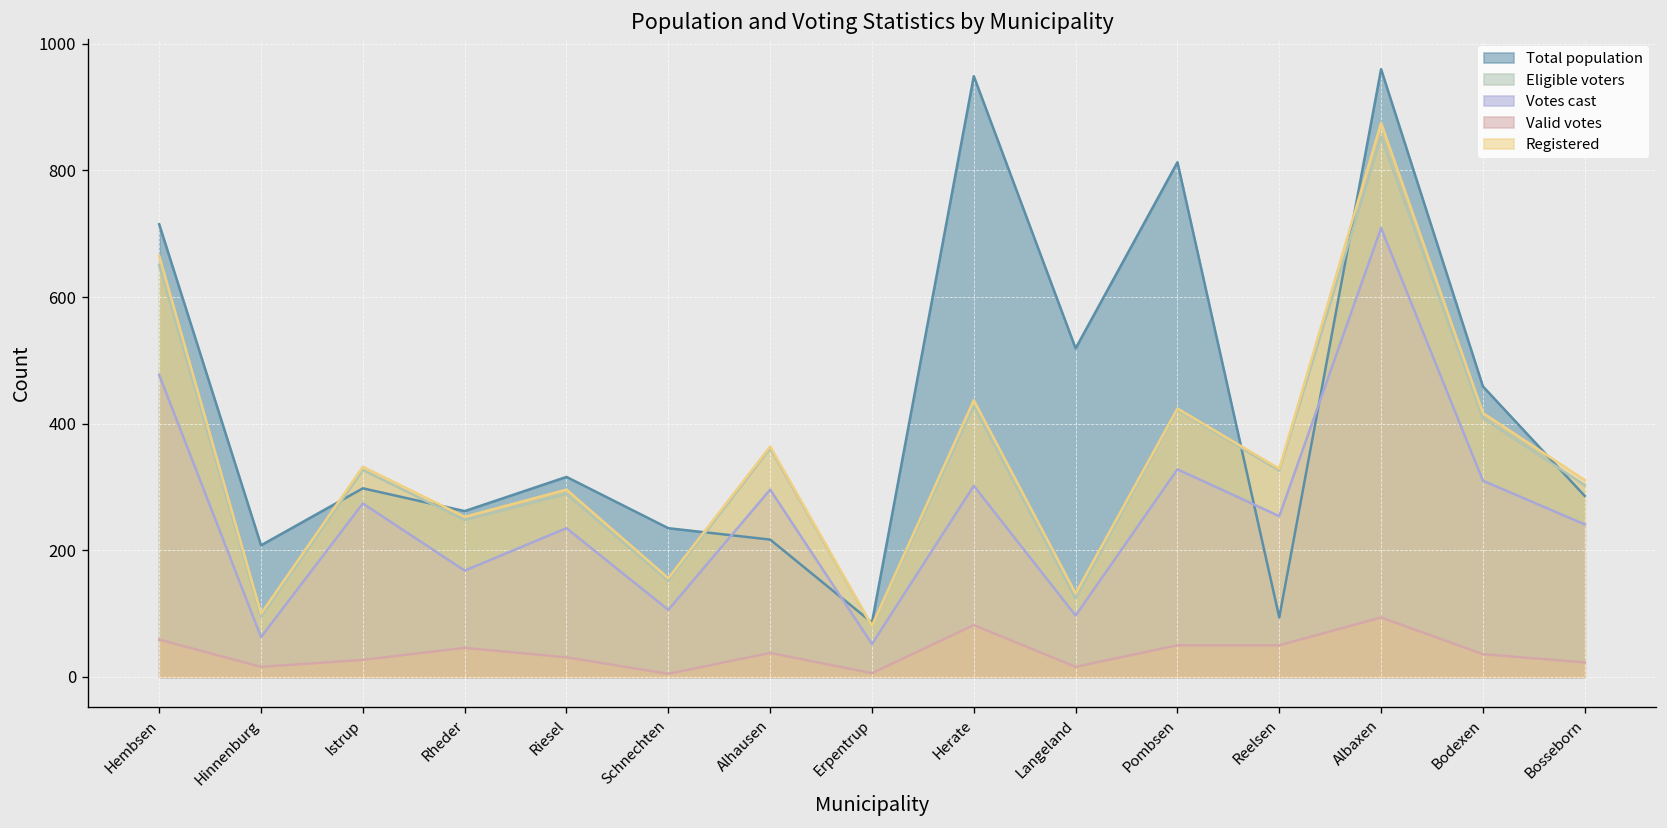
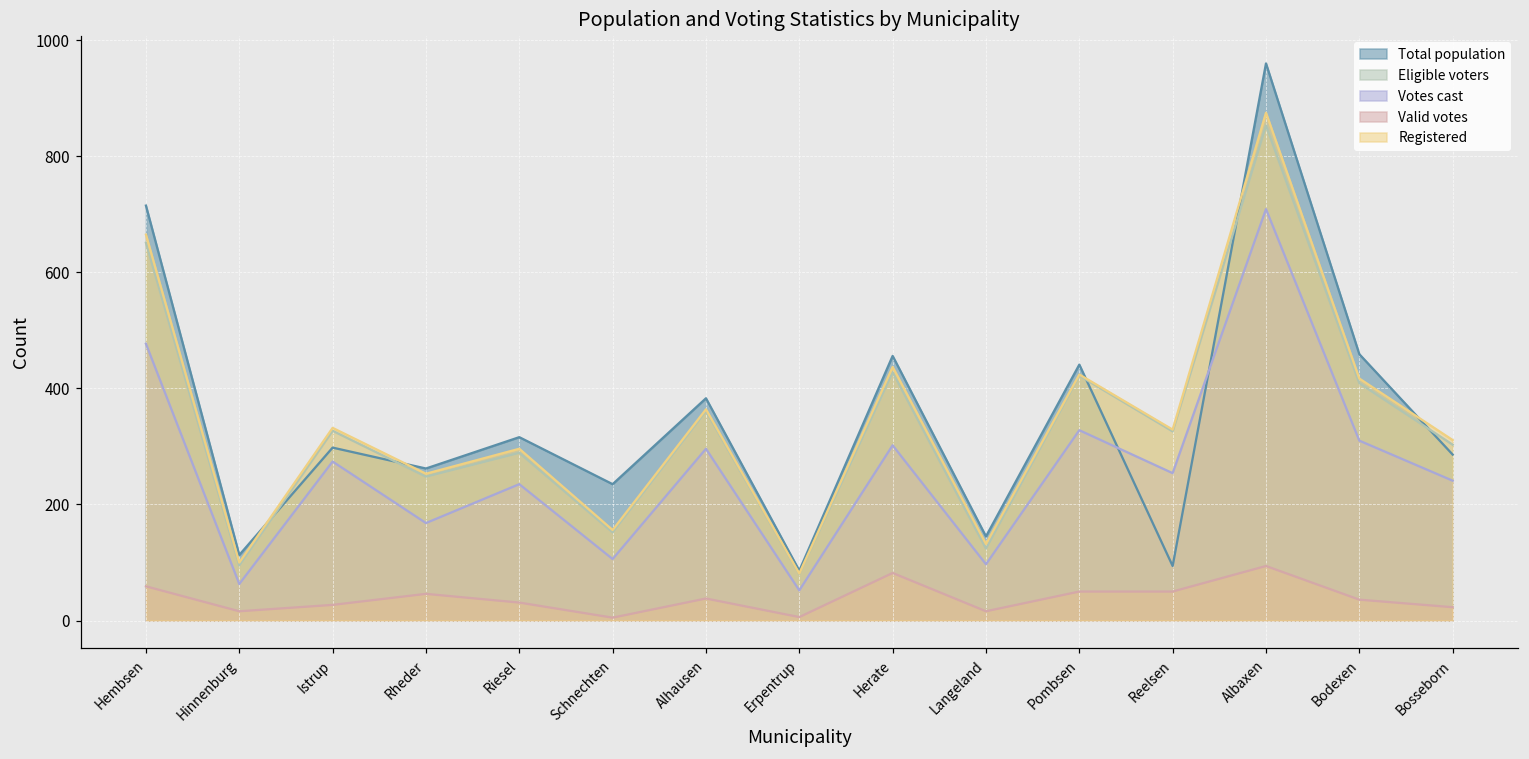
  {
    "Total population": {
      "Hembsen": 720,
-     "Hinnenburg": 210,
+     "Hinnenburg": 110,
      "Istrup": 300,
      "Rheder": 260,
      "Riesel": 320,
      "Schnechten": 240,
-     "Alhausen": 220,
+     "Alhausen": 380,
      "Erpentrup": 90,
-     "Herate": 950,
-     "Langeland": 520,
-     "Pombsen": 810,
+     "Herate": 460,
+     "Langeland": 150,
+     "Pombsen": 440,
      "Reelsen": 90,
      "Albaxen": 960,
      "Bodexen": 460,
      "Bosseborn": 290
    }
  }
